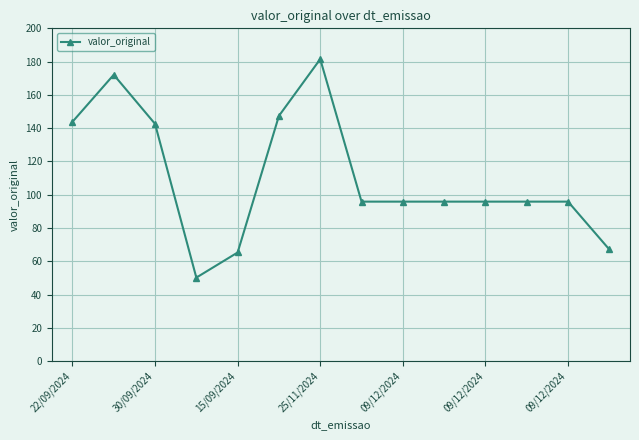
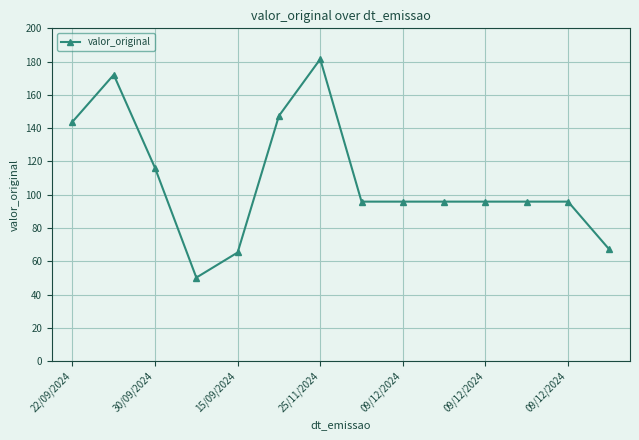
  {
    "22/09/2024": 144,
-   "30/09/2024": 143,
+   "30/09/2024": 116,
    "25/11/2024": 182
  }
